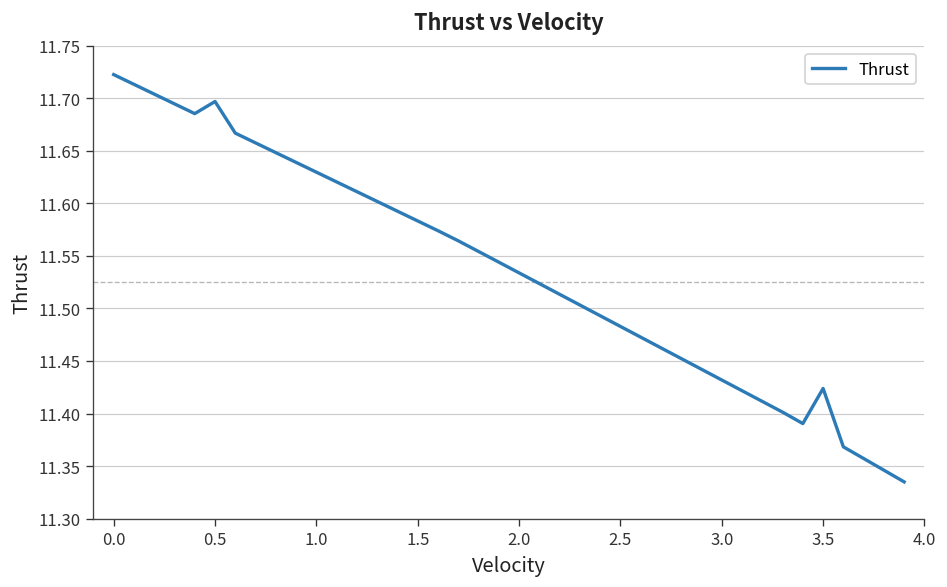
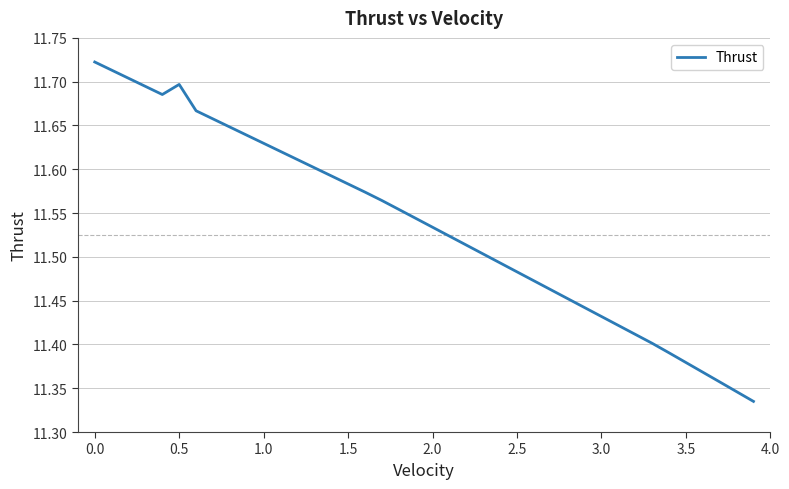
  {
    "0.0": 11.72,
    "0.5": 11.70,
    "1.0": 11.63,
    "1.5": 11.58,
    "2.0": 11.53,
    "2.5": 11.48,
    "3.0": 11.43,
-   "3.5": 11.42
+   "3.5": 11.38
  }
